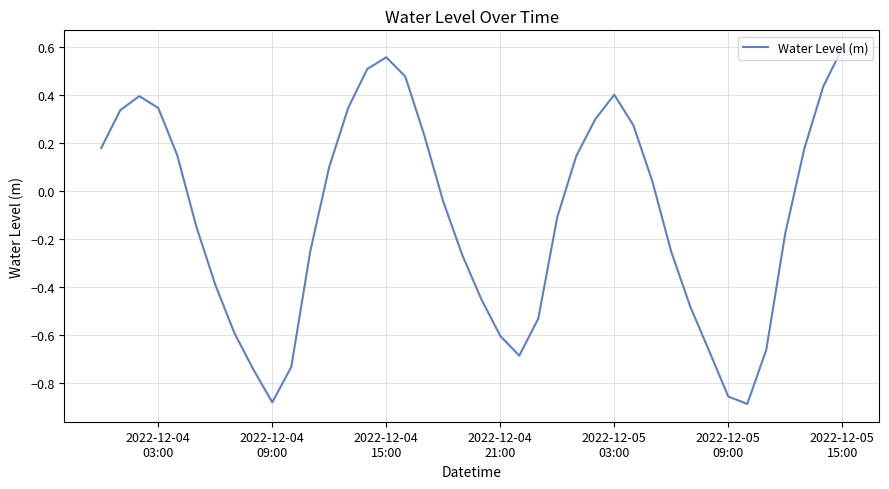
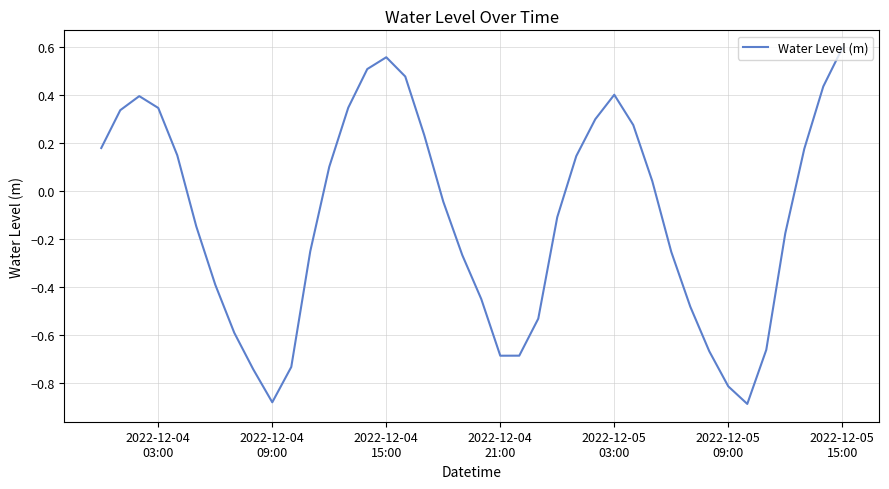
  {
    "2022-12-04 03:00": 0.34,
    "2022-12-04 09:00": -0.88,
    "2022-12-04 15:00": 0.56,
-   "2022-12-04 21:00": -0.61,
+   "2022-12-04 21:00": -0.69,
    "2022-12-05 03:00": 0.40,
-   "2022-12-05 09:00": -0.86
+   "2022-12-05 09:00": -0.82
  }
